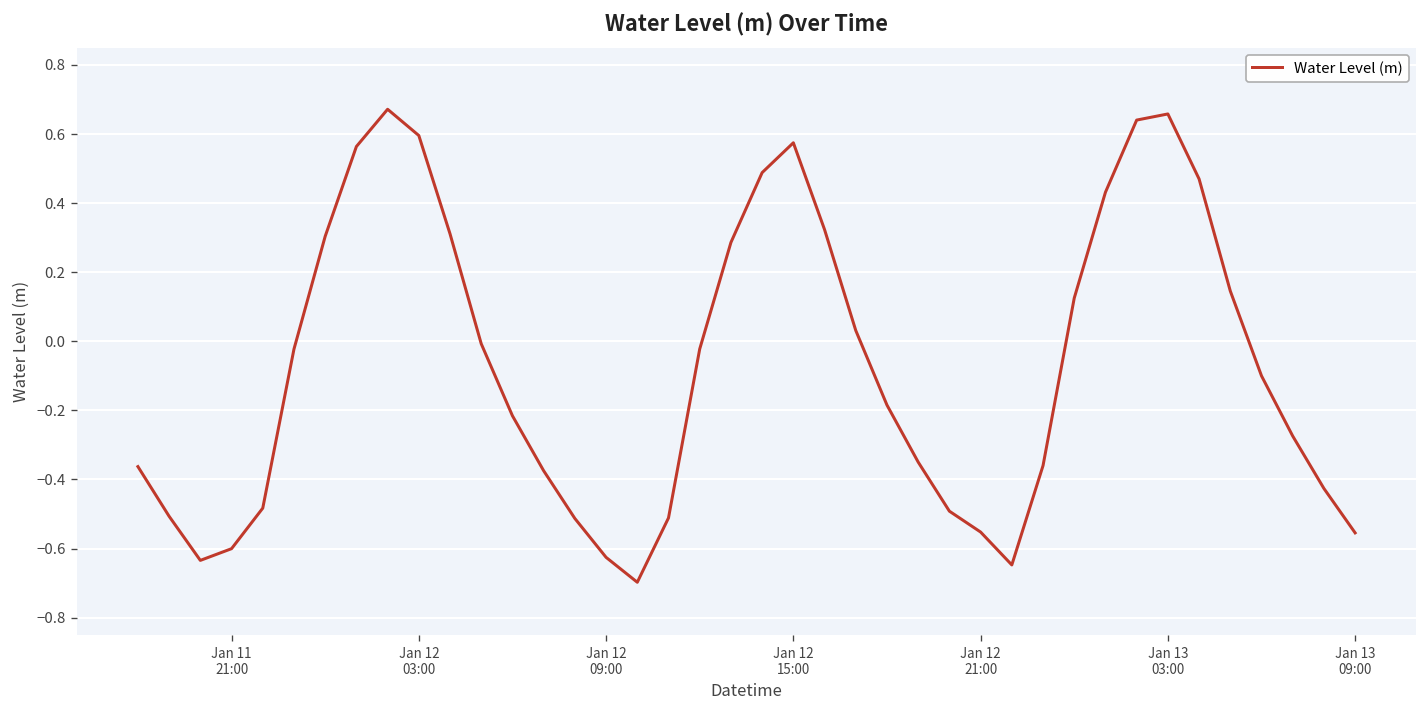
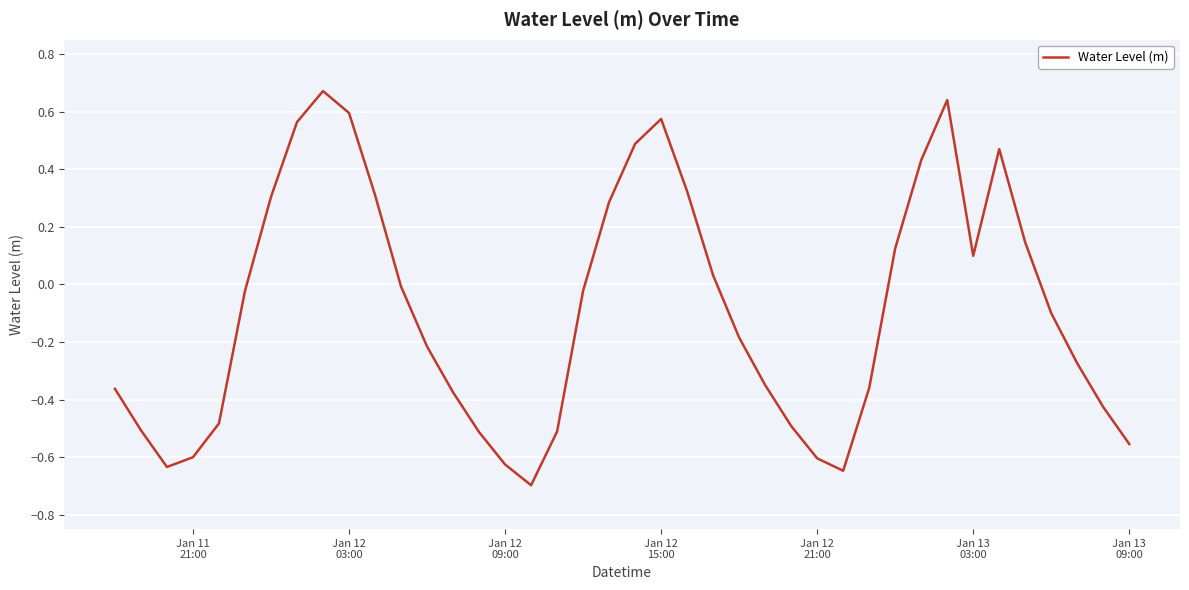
  {
    "Jan 11 21:00": -0.60,
    "Jan 12 03:00": 0.60,
    "Jan 12 09:00": -0.63,
    "Jan 12 15:00": 0.57,
-   "Jan 12 21:00": -0.55,
-   "Jan 13 03:00": 0.66,
+   "Jan 12 21:00": -0.60,
+   "Jan 13 03:00": 0.10,
    "Jan 13 09:00": -0.55
  }
